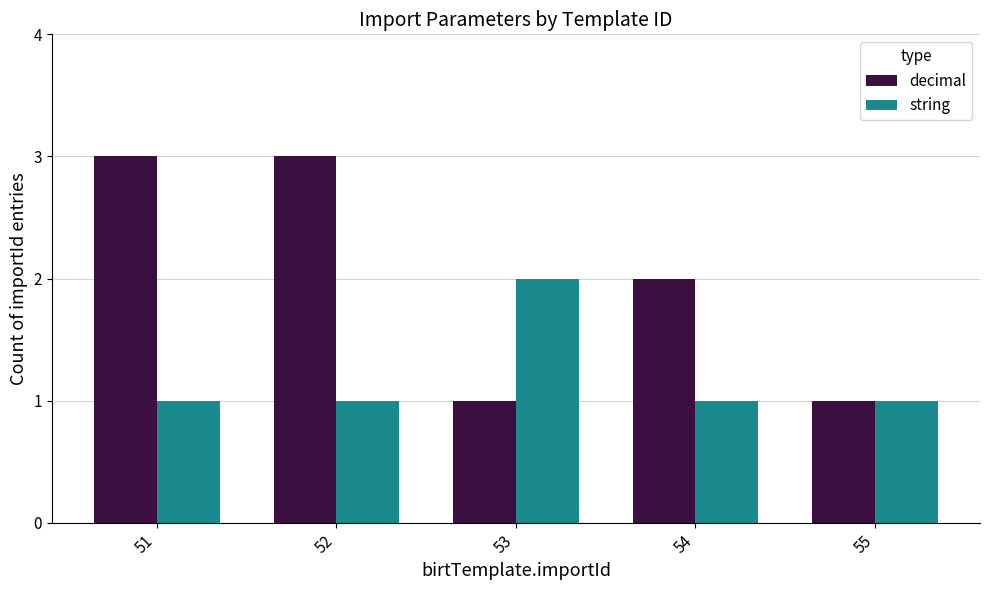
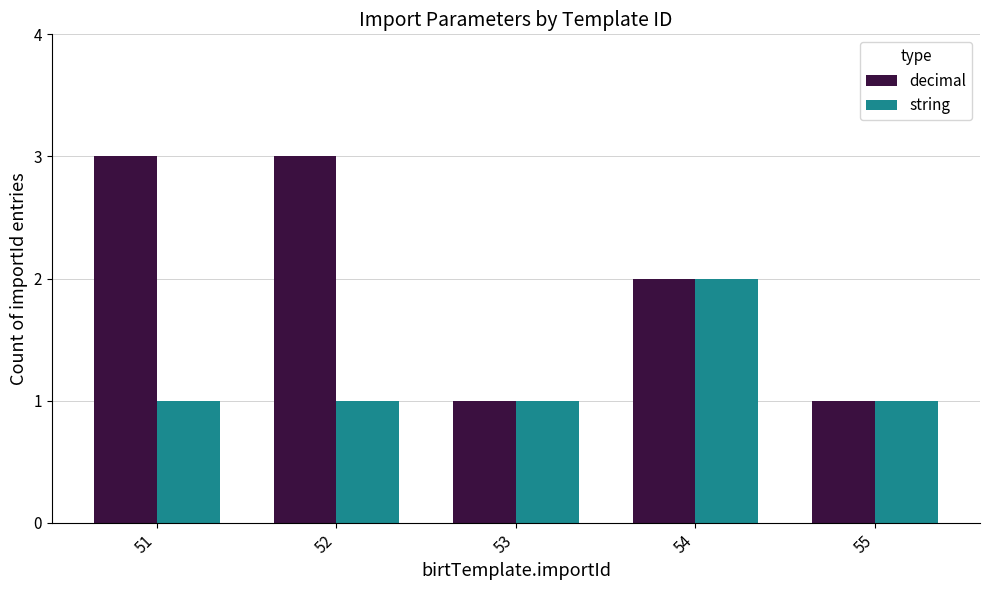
  {
    "decimal": {
      "51": 3,
      "52": 3,
      "53": 1,
      "54": 2,
      "55": 1
    },
    "string": {
      "51": 1,
      "52": 1,
-     "53": 2,
-     "54": 1,
+     "53": 1,
+     "54": 2,
      "55": 1
    }
  }
